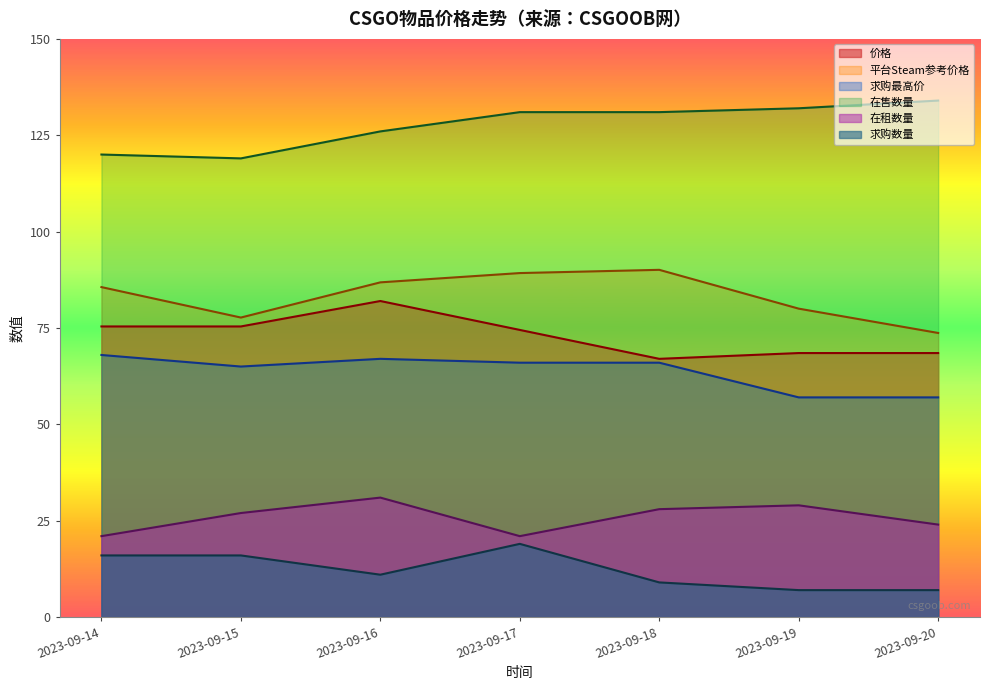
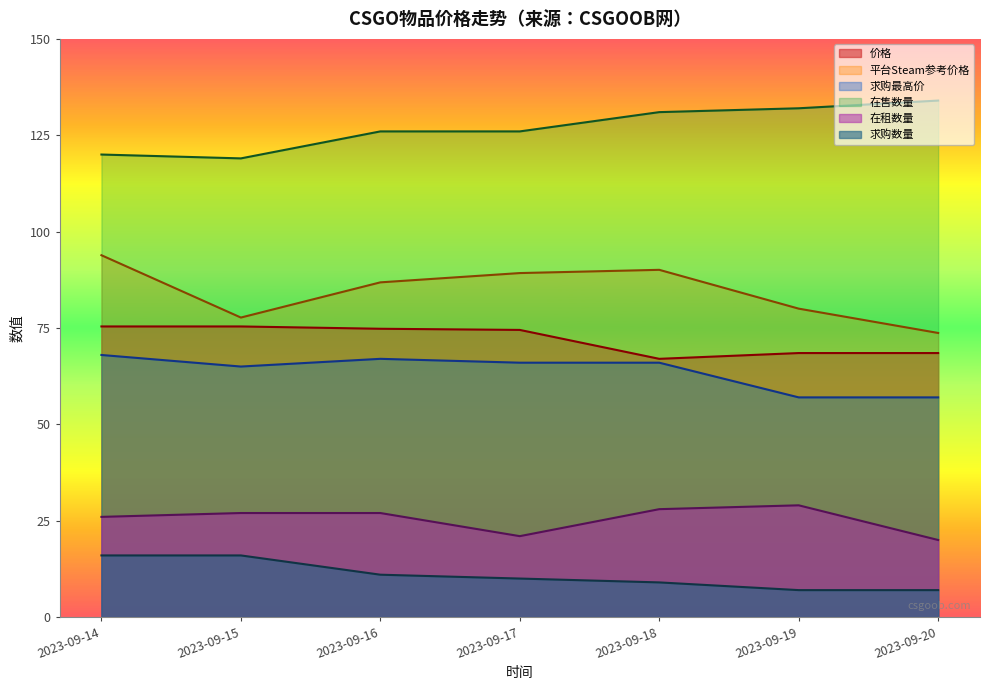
  {
    "价格": {
      "2023-09-14": 75,
      "2023-09-15": 75,
-     "2023-09-16": 82,
+     "2023-09-16": 75,
      "2023-09-17": 75,
      "2023-09-18": 67,
      "2023-09-19": 69,
      "2023-09-20": 69
    },
    "平台Steam参考价格": {
-     "2023-09-14": 86,
+     "2023-09-14": 94,
      "2023-09-15": 78,
      "2023-09-16": 87,
      "2023-09-17": 89,
      "2023-09-18": 90,
      "2023-09-19": 80,
      "2023-09-20": 74
    },
    "求购最高价": {
      "2023-09-14": 68,
      "2023-09-15": 65,
      "2023-09-16": 67,
      "2023-09-17": 66,
      "2023-09-18": 66,
      "2023-09-19": 57,
      "2023-09-20": 57
    },
    "在售数量": {
      "2023-09-14": 120,
      "2023-09-15": 119,
      "2023-09-16": 126,
-     "2023-09-17": 131,
+     "2023-09-17": 126,
      "2023-09-18": 131,
      "2023-09-19": 132
    },
    "在租数量": {
-     "2023-09-14": 21,
+     "2023-09-14": 26,
      "2023-09-15": 27,
-     "2023-09-16": 31,
+     "2023-09-16": 27,
      "2023-09-17": 21,
      "2023-09-18": 28,
      "2023-09-19": 29,
-     "2023-09-20": 24
+     "2023-09-20": 20
    },
    "求购数量": {
      "2023-09-14": 16,
      "2023-09-15": 16,
      "2023-09-16": 11,
-     "2023-09-17": 19,
+     "2023-09-17": 10,
      "2023-09-18": 9,
      "2023-09-19": 7,
      "2023-09-20": 7
    }
  }
